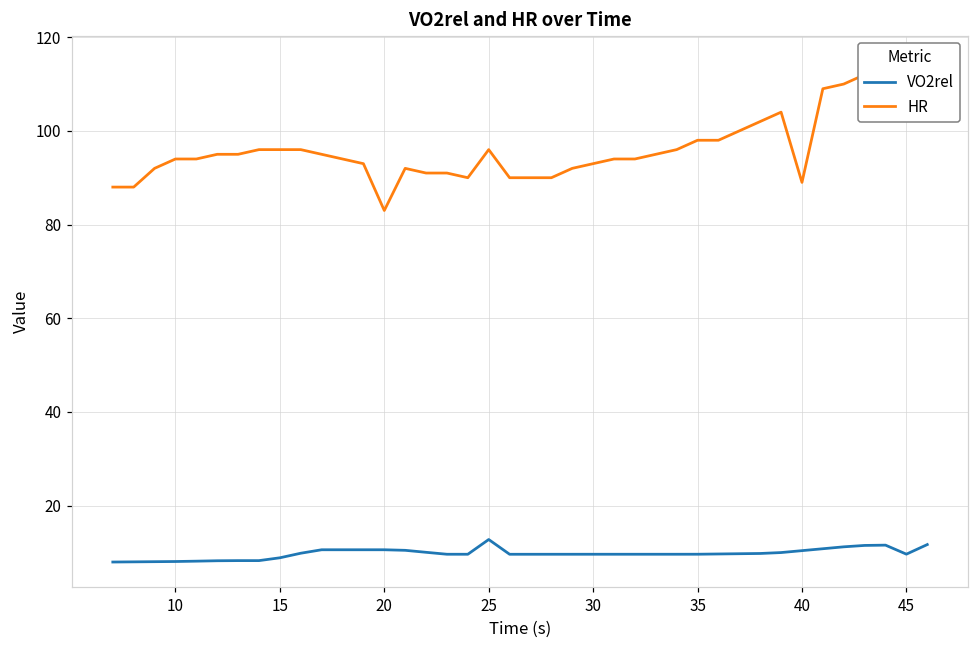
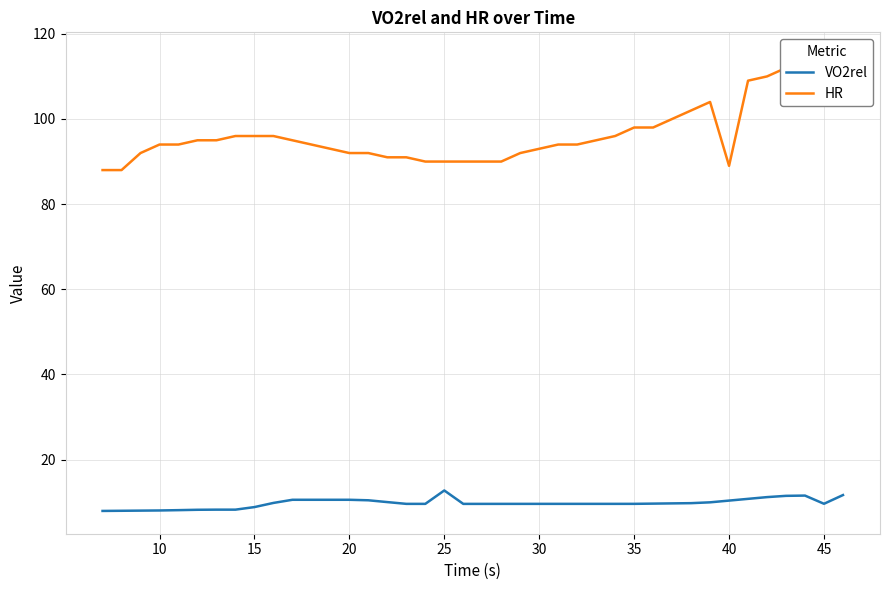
  {
    "VO2rel": {
      "10": 8,
      "15": 9,
      "20": 11,
      "25": 13,
      "30": 10,
      "35": 10,
      "40": 10,
      "45": 10
    },
    "HR": {
      "10": 94,
      "15": 96,
-     "20": 83,
-     "25": 96,
+     "20": 92,
+     "25": 90,
      "30": 93,
      "35": 98,
      "40": 89
    }
  }
